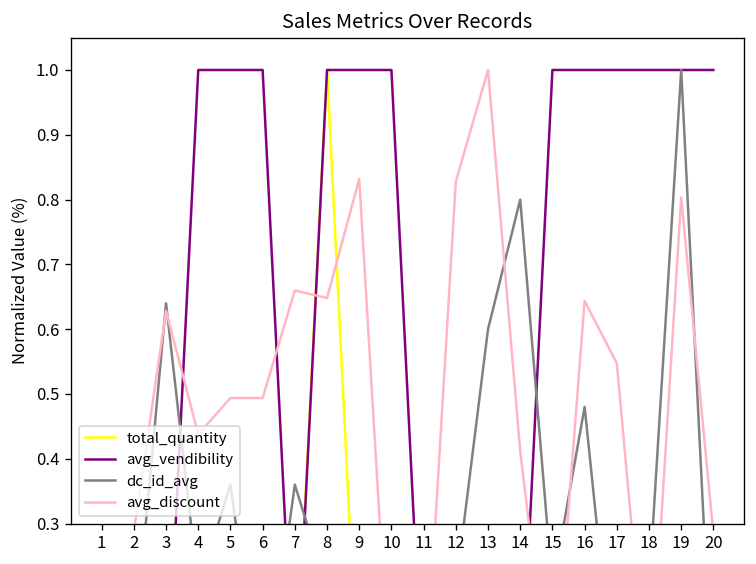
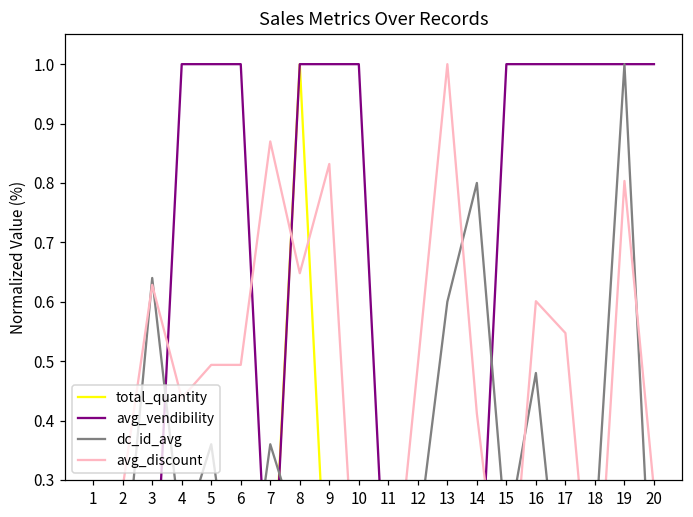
  {
    "avg_vendibility": {
      "4": 1.00,
      "5": 1.00,
      "6": 1.00,
      "9": 1.00,
      "10": 1.00,
      "15": 1.00,
      "16": 1.00,
      "17": 1.00,
      "18": 1.00,
      "20": 1.00
    },
    "dc_id_avg": {
      "3": 0.64,
      "7": 0.36,
      "13": 0.60,
      "14": 0.80,
      "16": 0.48
    },
    "avg_discount": {
      "3": 0.63,
      "5": 0.49,
      "6": 0.49,
-     "7": 0.66,
+     "7": 0.87,
      "8": 0.65,
      "9": 0.83,
-     "12": 0.83,
+     "12": 0.49,
      "13": 1.00,
      "14": 0.41,
-     "16": 0.64,
+     "16": 0.60,
      "17": 0.55,
      "19": 0.80
    }
  }
